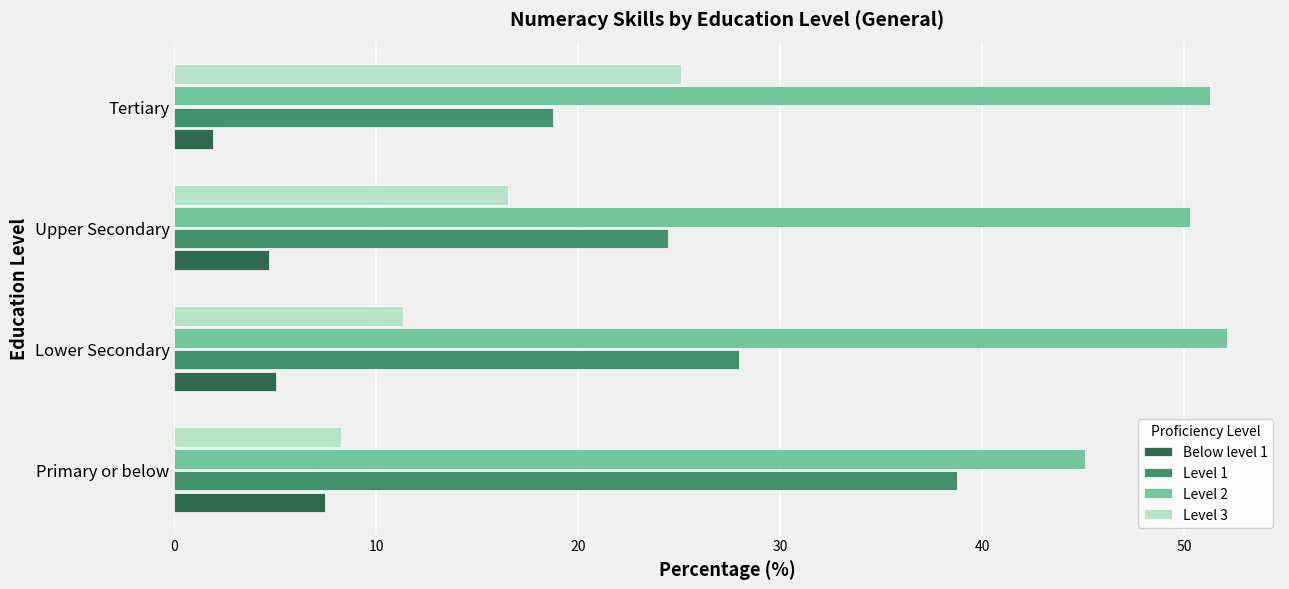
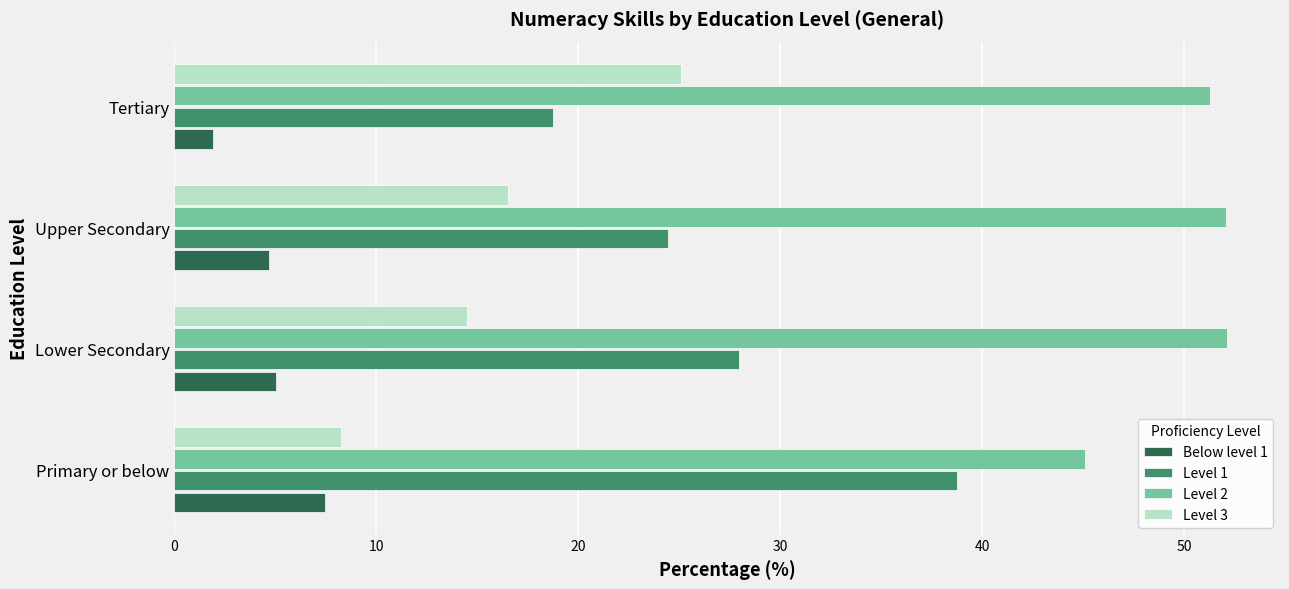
  {
    "Level 2": {
      "Tertiary": 51.3,
-     "Upper Secondary": 50.3,
+     "Upper Secondary": 52.1,
      "Lower Secondary": 52.1,
      "Primary or below": 45.1
    },
    "Level 3": {
      "Tertiary": 25.1,
      "Upper Secondary": 16.5,
-     "Lower Secondary": 11.3,
+     "Lower Secondary": 14.5,
      "Primary or below": 8.3
    }
  }
